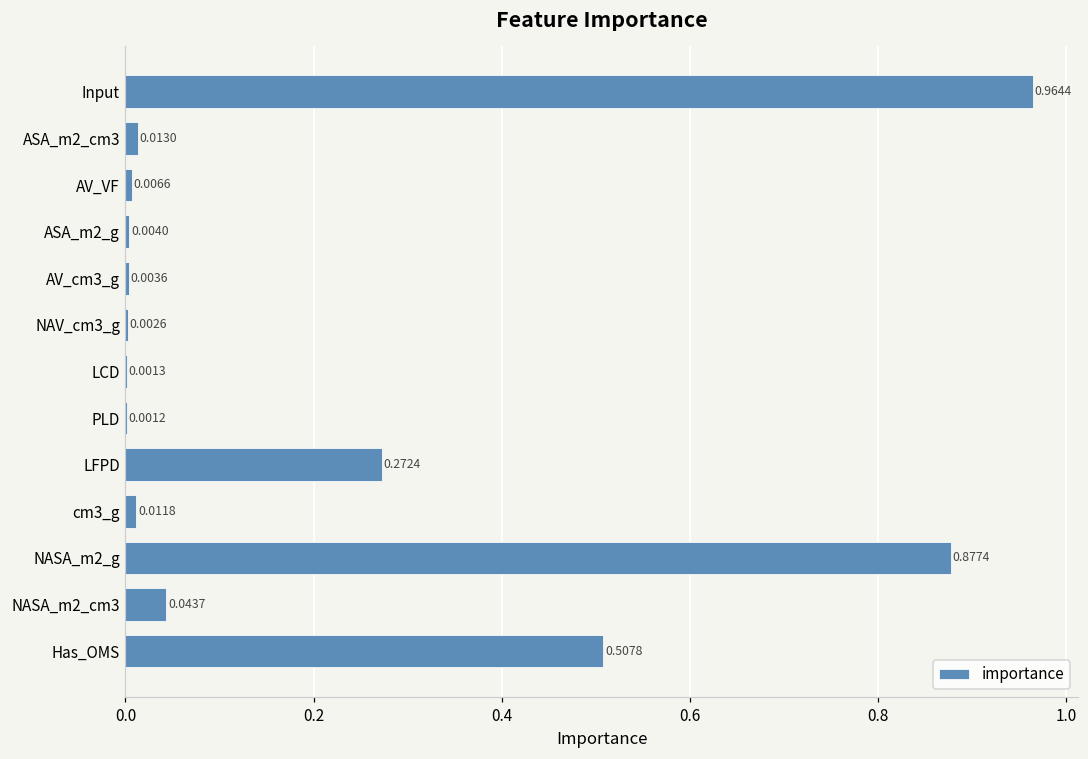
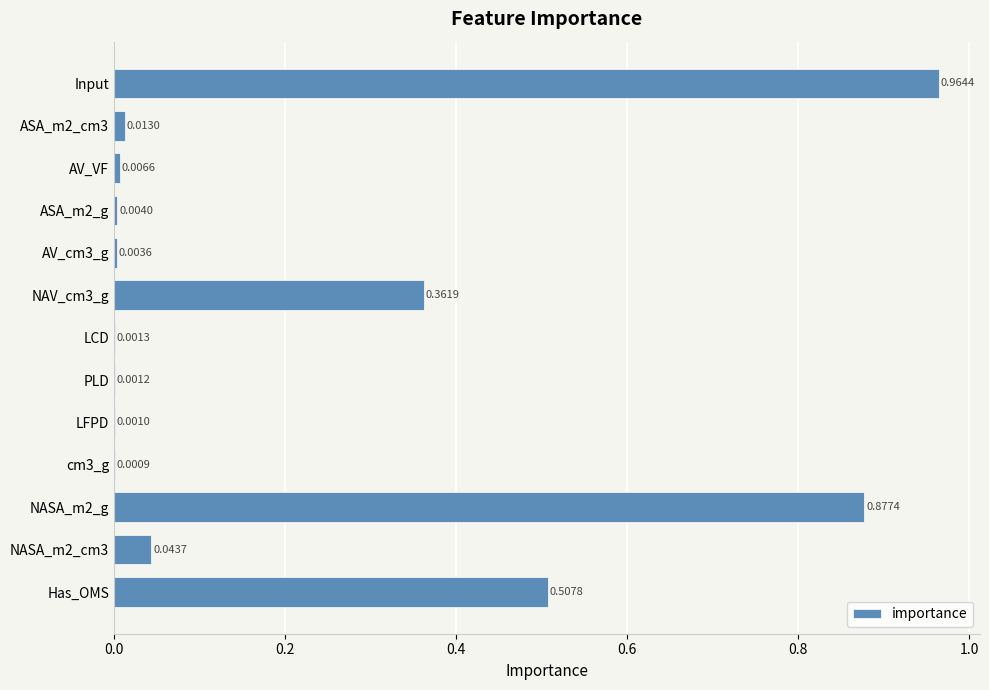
  {
    "Input": 0.9644,
    "ASA_m2_cm3": 0.0130,
    "AV_VF": 0.0066,
    "ASA_m2_g": 0.0040,
    "AV_cm3_g": 0.0036,
-   "NAV_cm3_g": 0.0026,
+   "NAV_cm3_g": 0.3619,
    "LCD": 0.0013,
    "PLD": 0.0012,
-   "LFPD": 0.2724,
-   "cm3_g": 0.0118,
+   "LFPD": 0.0010,
+   "cm3_g": 0.0009,
    "NASA_m2_g": 0.8774,
    "NASA_m2_cm3": 0.0437,
    "Has_OMS": 0.5078
  }
